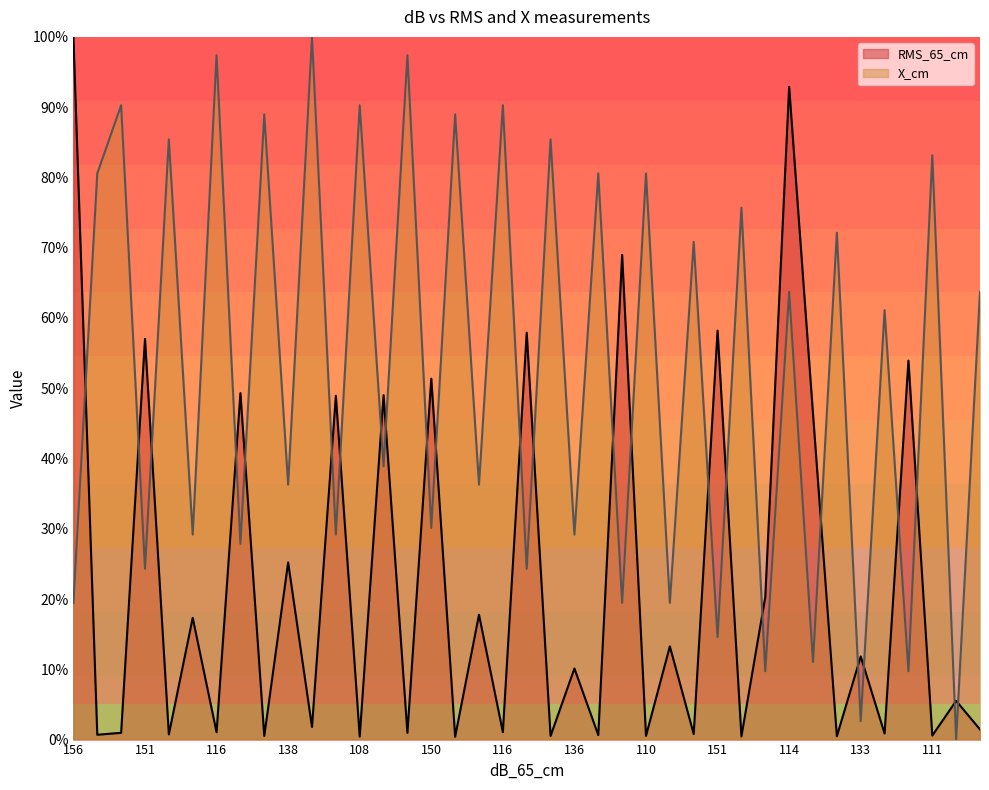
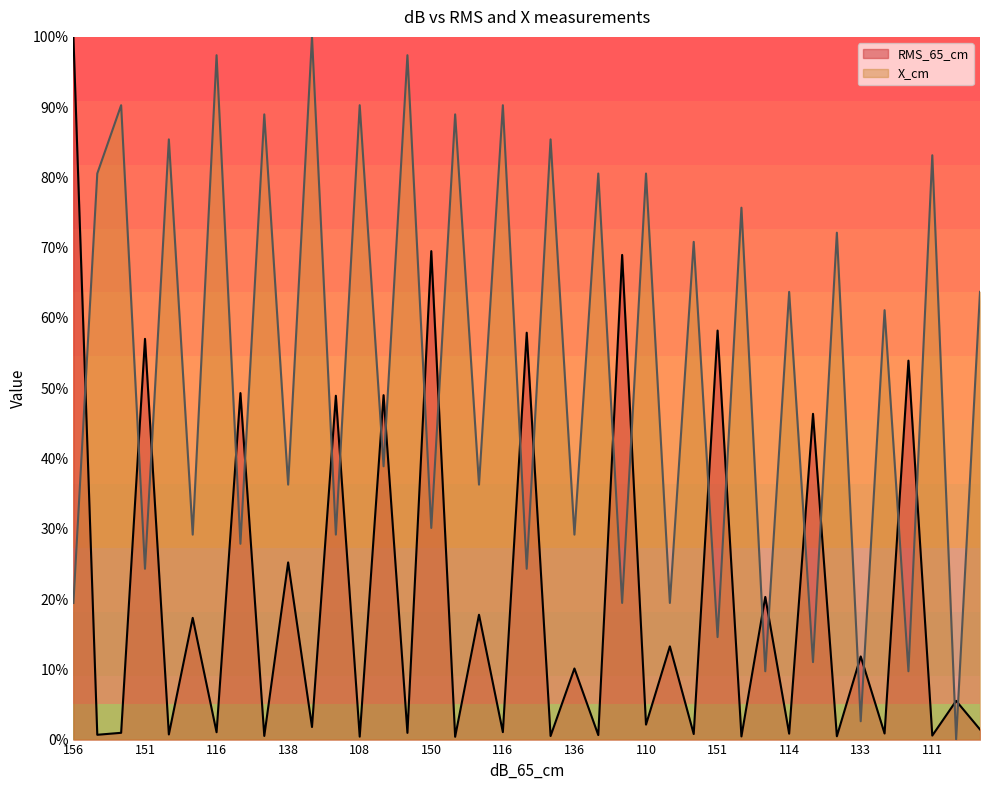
  {
    "RMS_65_cm": {
      "156": "100%",
      "138": "25%",
      "108": "0%",
-     "150": "51%",
+     "150": "70%",
      "136": "10%",
-     "110": "1%",
-     "114": "93%",
+     "110": "2%",
+     "114": "1%",
      "133": "12%",
      "111": "1%"
    },
    "X_cm": {
      "156": "19%",
      "138": "36%",
      "108": "90%",
      "150": "30%",
      "136": "29%",
      "110": "81%",
      "114": "64%",
      "133": "3%",
      "111": "83%"
    }
  }
